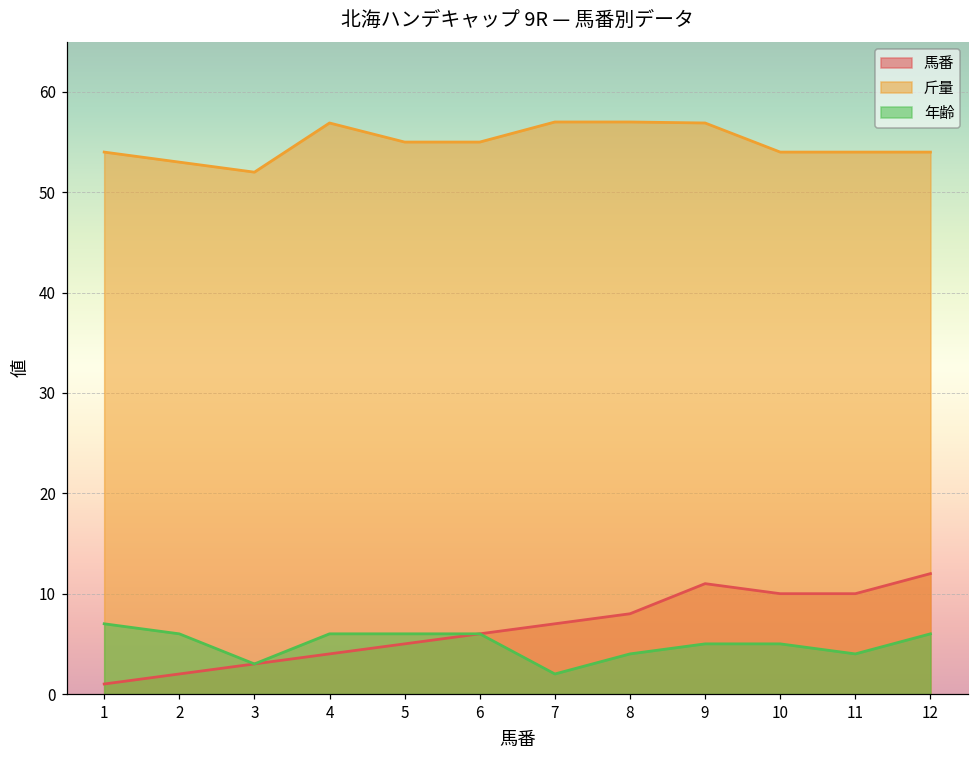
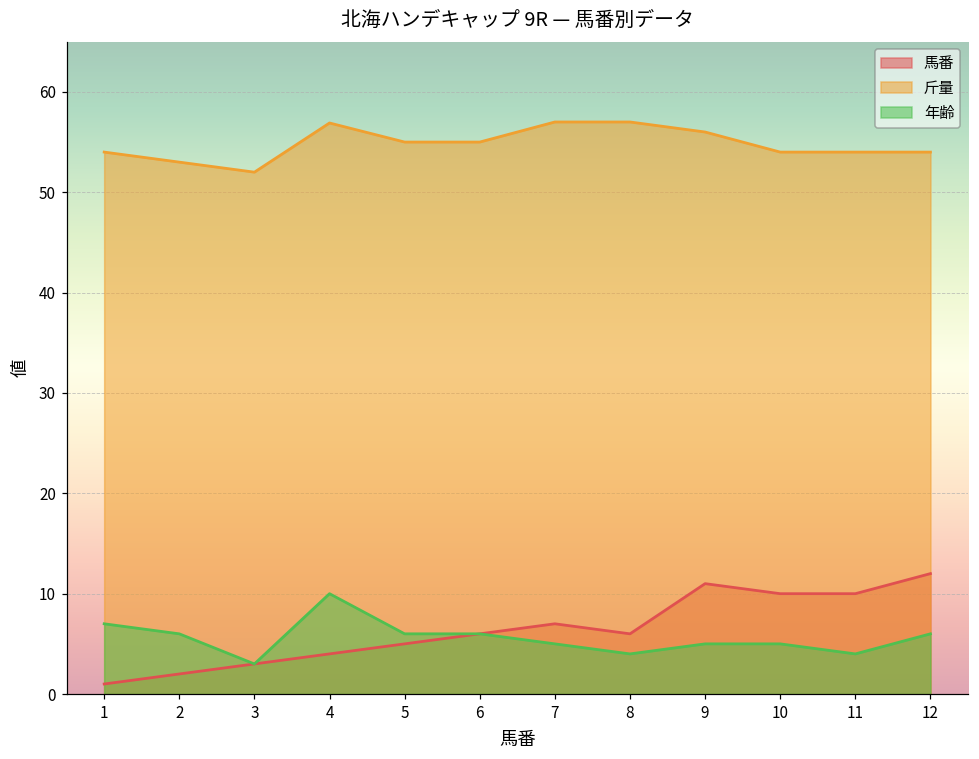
  {
    "馬番": {
      "1": 1,
      "2": 2,
      "4": 4,
      "5": 5,
      "7": 7,
-     "8": 8,
+     "8": 6,
      "9": 11,
      "10": 10,
      "11": 10,
      "12": 12
    },
    "斤量": {
      "1": 54,
      "2": 53,
      "3": 52,
      "4": 57,
      "5": 55,
      "6": 55,
      "7": 57,
      "8": 57,
-     "9": 57,
+     "9": 56,
      "10": 54,
      "11": 54,
      "12": 54
    },
    "年齢": {
      "1": 7,
      "2": 6,
-     "4": 6,
+     "4": 10,
      "5": 6,
-     "7": 2,
+     "7": 5,
      "8": 4,
      "9": 5,
      "10": 5,
      "11": 4,
      "12": 6
    }
  }
